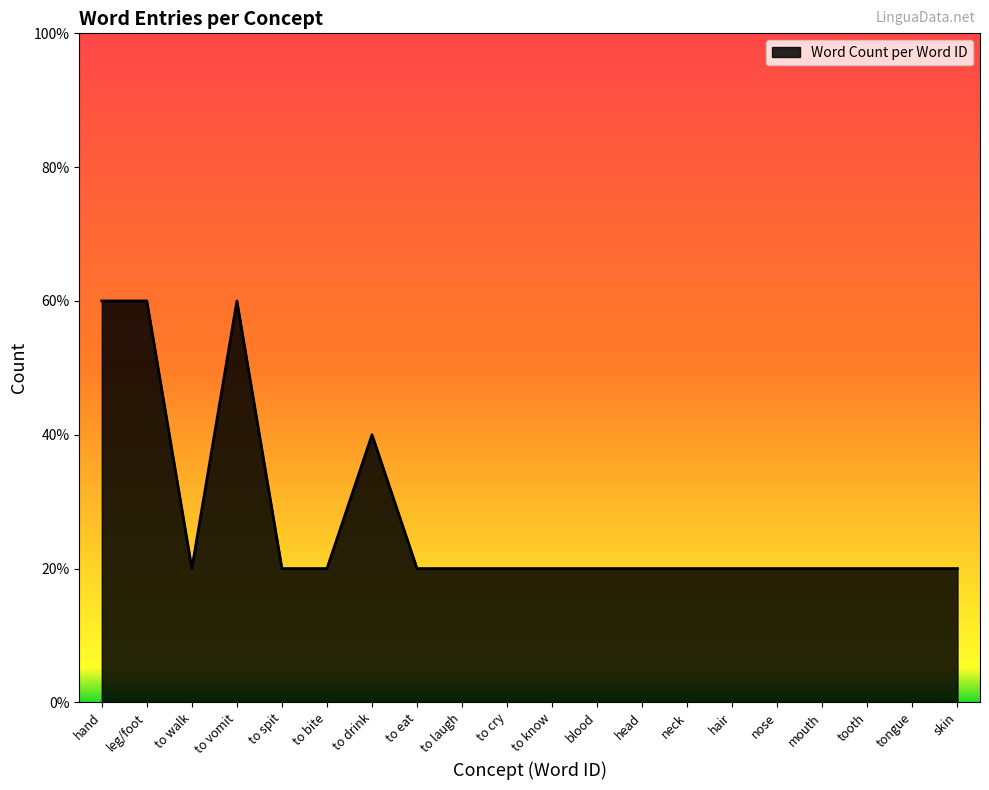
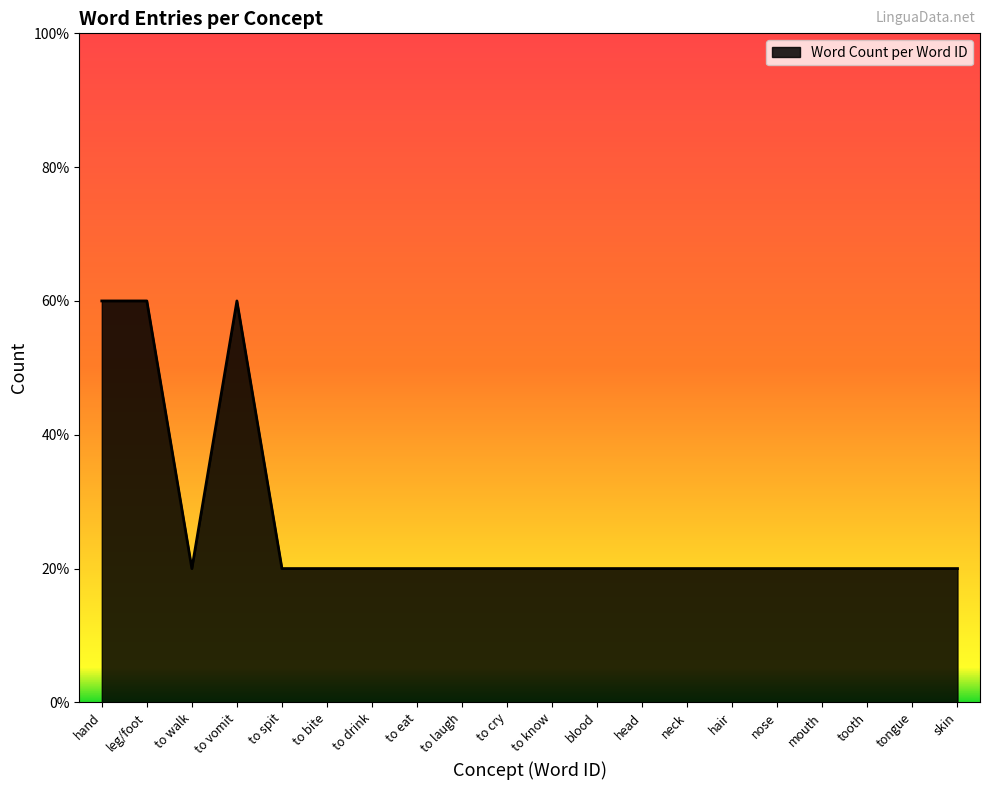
  {
    "hand": "60%",
    "leg/foot": "60%",
    "to walk": "20%",
    "to vomit": "60%",
    "to spit": "20%",
    "to bite": "20%",
-   "to drink": "40%",
+   "to drink": "20%",
    "to eat": "20%",
    "to laugh": "20%",
    "to cry": "20%",
    "to know": "20%",
    "blood": "20%",
    "head": "20%",
    "neck": "20%",
    "hair": "20%",
    "nose": "20%",
    "mouth": "20%",
    "tooth": "20%",
    "tongue": "20%",
    "skin": "20%"
  }
